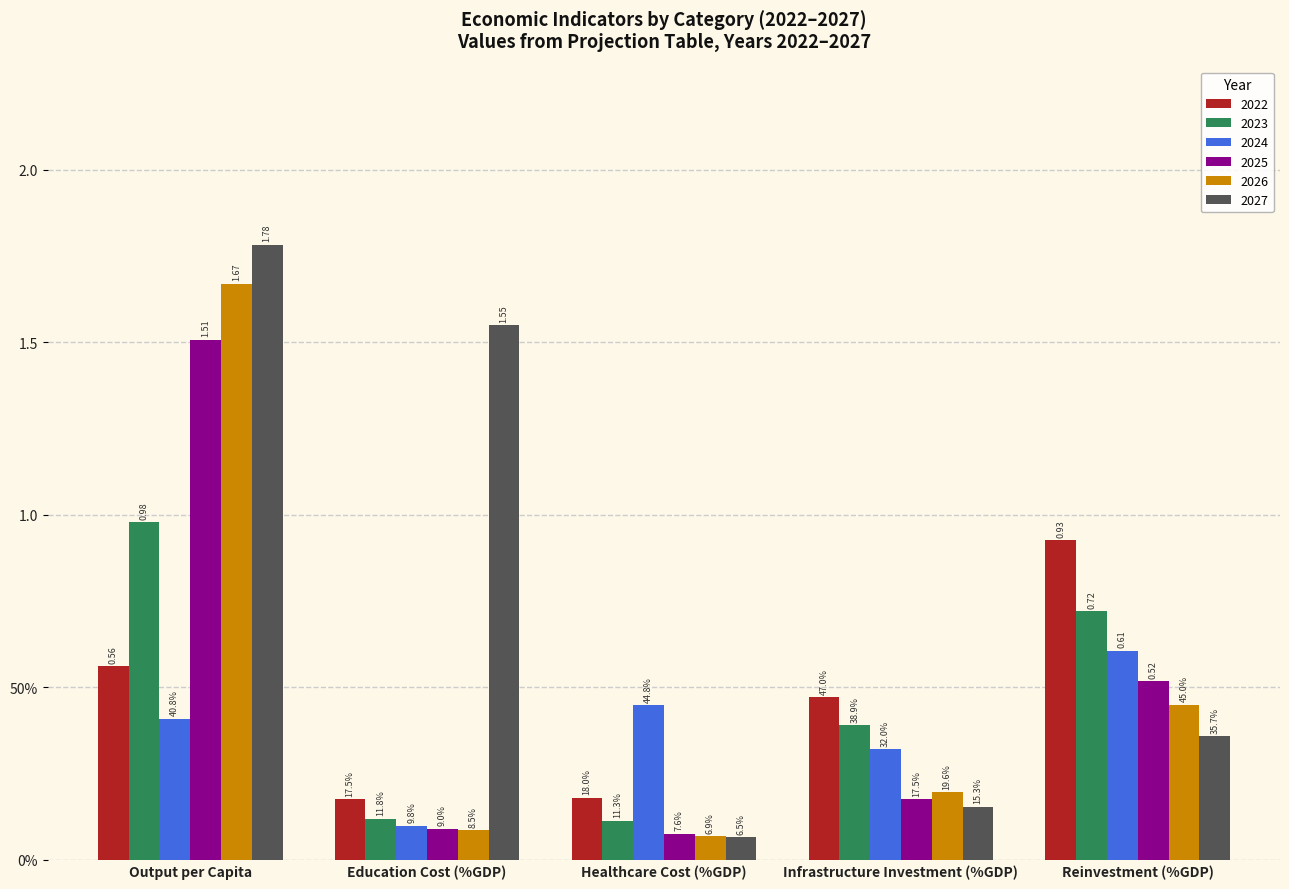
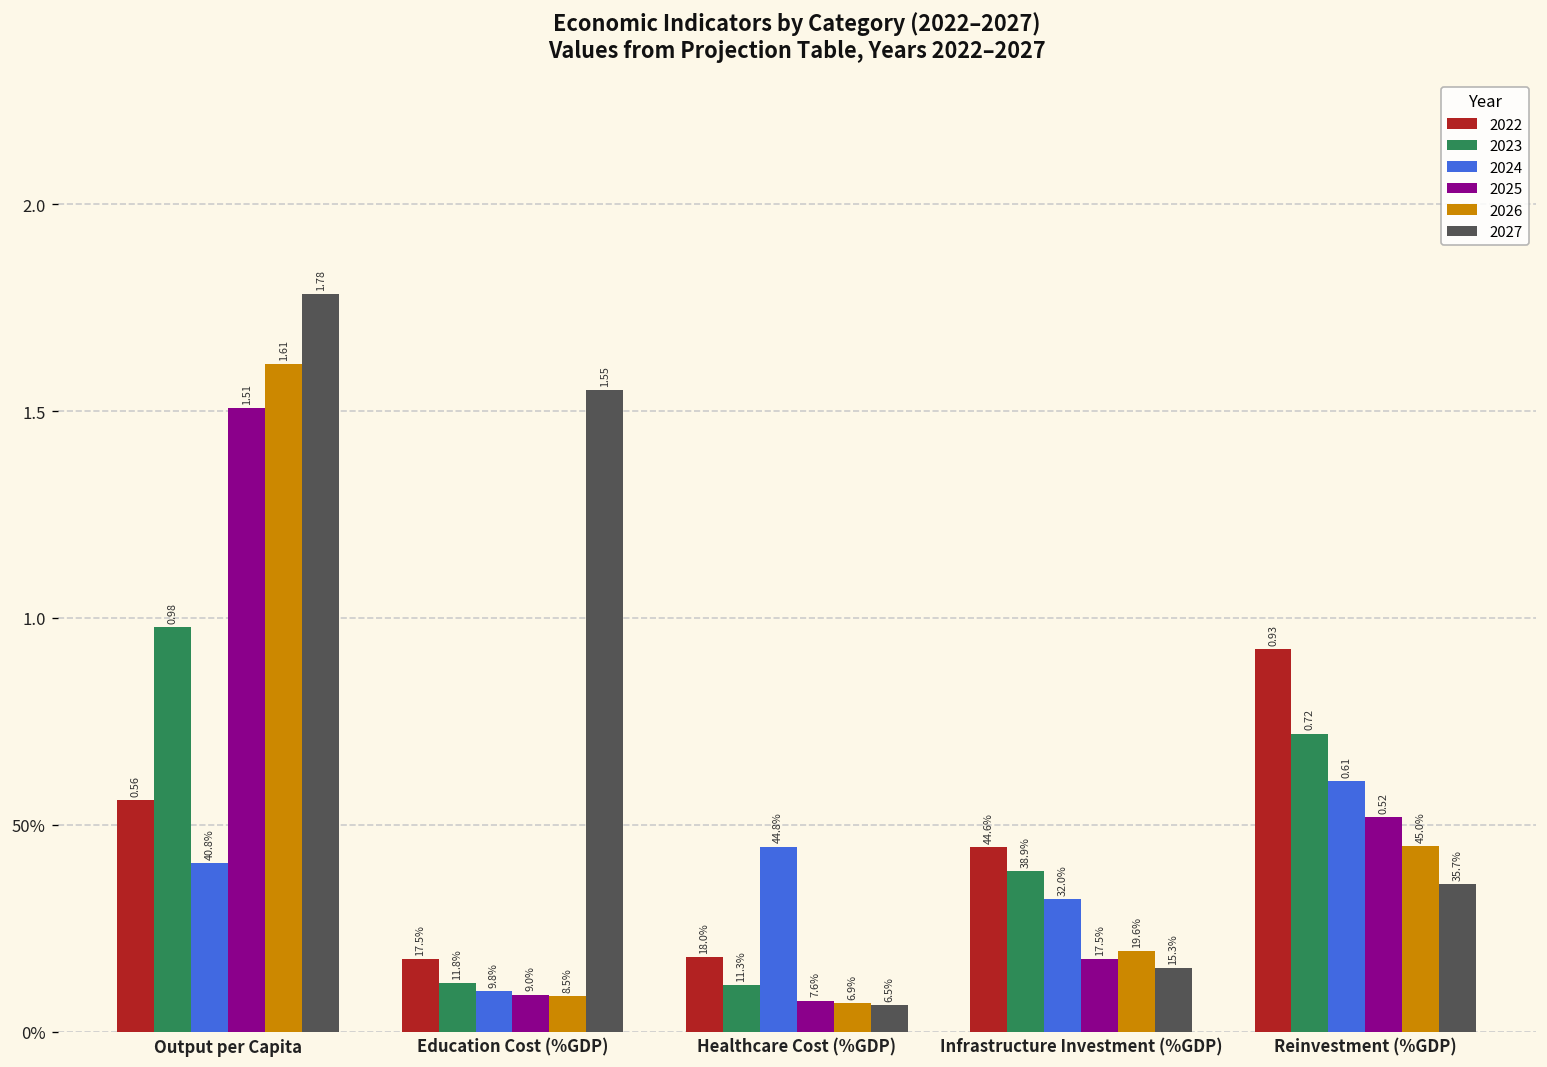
  {
    "2022": {
      "Output per Capita": "0.56",
      "Education Cost (%GDP)": "17.5%",
      "Healthcare Cost (%GDP)": "18.0%",
-     "Infrastructure Investment (%GDP)": "47.0%",
+     "Infrastructure Investment (%GDP)": "44.6%",
      "Reinvestment (%GDP)": "0.93"
    },
    "2023": {
      "Output per Capita": "0.98",
      "Education Cost (%GDP)": "11.8%",
      "Healthcare Cost (%GDP)": "11.3%",
      "Infrastructure Investment (%GDP)": "38.9%",
      "Reinvestment (%GDP)": "0.72"
    },
    "2024": {
      "Output per Capita": "40.8%",
      "Education Cost (%GDP)": "9.8%",
      "Healthcare Cost (%GDP)": "44.8%",
      "Infrastructure Investment (%GDP)": "32.0%",
      "Reinvestment (%GDP)": "0.61"
    },
    "2025": {
      "Output per Capita": "1.51",
      "Education Cost (%GDP)": "9.0%",
      "Healthcare Cost (%GDP)": "7.6%",
      "Infrastructure Investment (%GDP)": "17.5%",
      "Reinvestment (%GDP)": "0.52"
    },
    "2026": {
-     "Output per Capita": "1.67",
+     "Output per Capita": "1.61",
      "Education Cost (%GDP)": "8.5%",
      "Healthcare Cost (%GDP)": "6.9%",
      "Infrastructure Investment (%GDP)": "19.6%",
      "Reinvestment (%GDP)": "45.0%"
    },
    "2027": {
      "Output per Capita": "1.78",
      "Education Cost (%GDP)": "1.55",
      "Healthcare Cost (%GDP)": "6.5%",
      "Infrastructure Investment (%GDP)": "15.3%",
      "Reinvestment (%GDP)": "35.7%"
    }
  }
